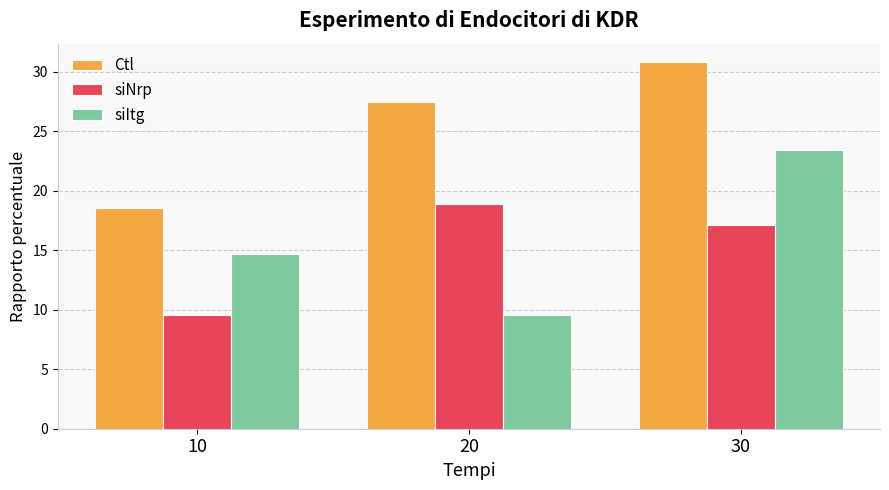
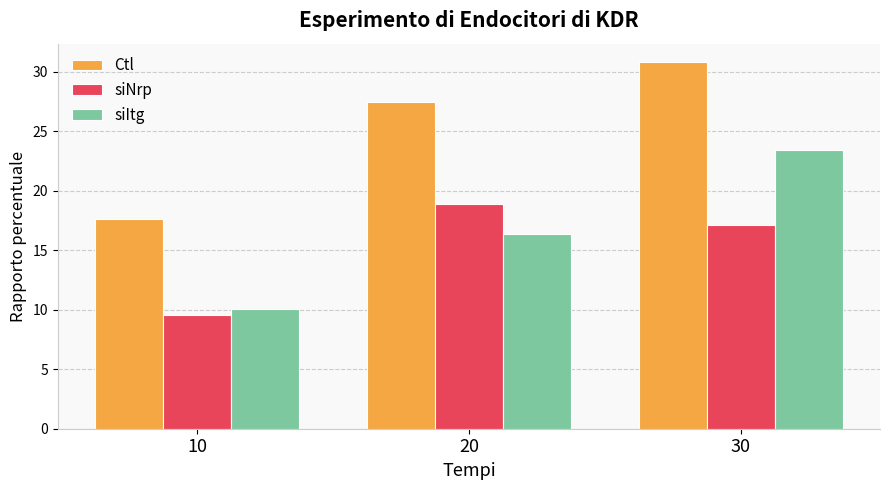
  {
    "Ctl": {
-     "10": 18.6,
+     "10": 17.6,
      "20": 27.5,
      "30": 30.8
    },
    "siNrp": {
      "10": 9.6,
      "20": 18.9,
      "30": 17.1
    },
    "siItg": {
-     "10": 14.7,
-     "20": 9.5,
+     "10": 10.0,
+     "20": 16.4,
      "30": 23.4
    }
  }
